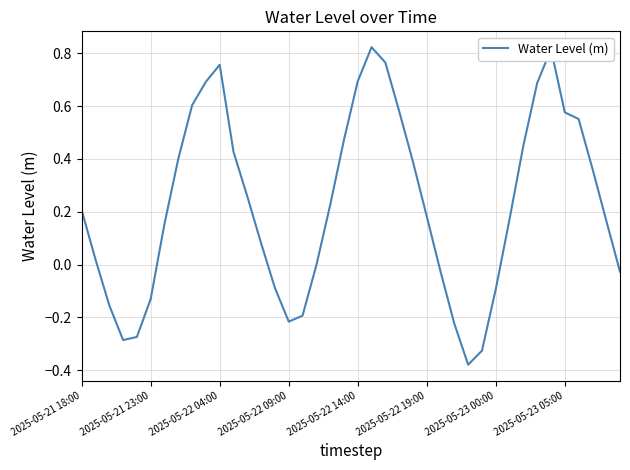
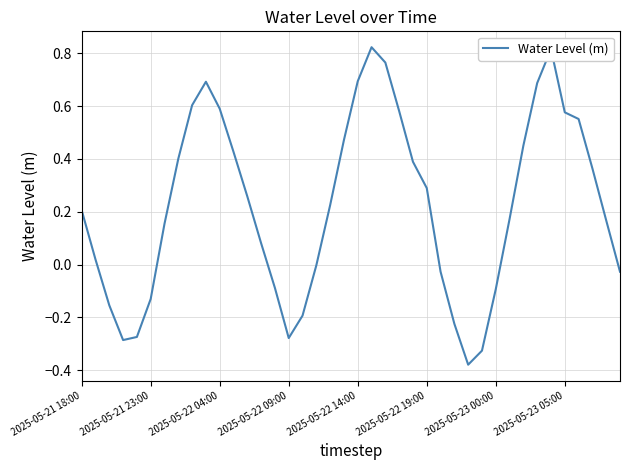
  {
    "2025-05-21 18:00": 0.21,
    "2025-05-21 23:00": -0.13,
-   "2025-05-22 04:00": 0.76,
-   "2025-05-22 09:00": -0.22,
+   "2025-05-22 04:00": 0.59,
+   "2025-05-22 09:00": -0.28,
    "2025-05-22 14:00": 0.69,
-   "2025-05-22 19:00": 0.18,
+   "2025-05-22 19:00": 0.29,
    "2025-05-23 00:00": -0.09,
    "2025-05-23 05:00": 0.58
  }
